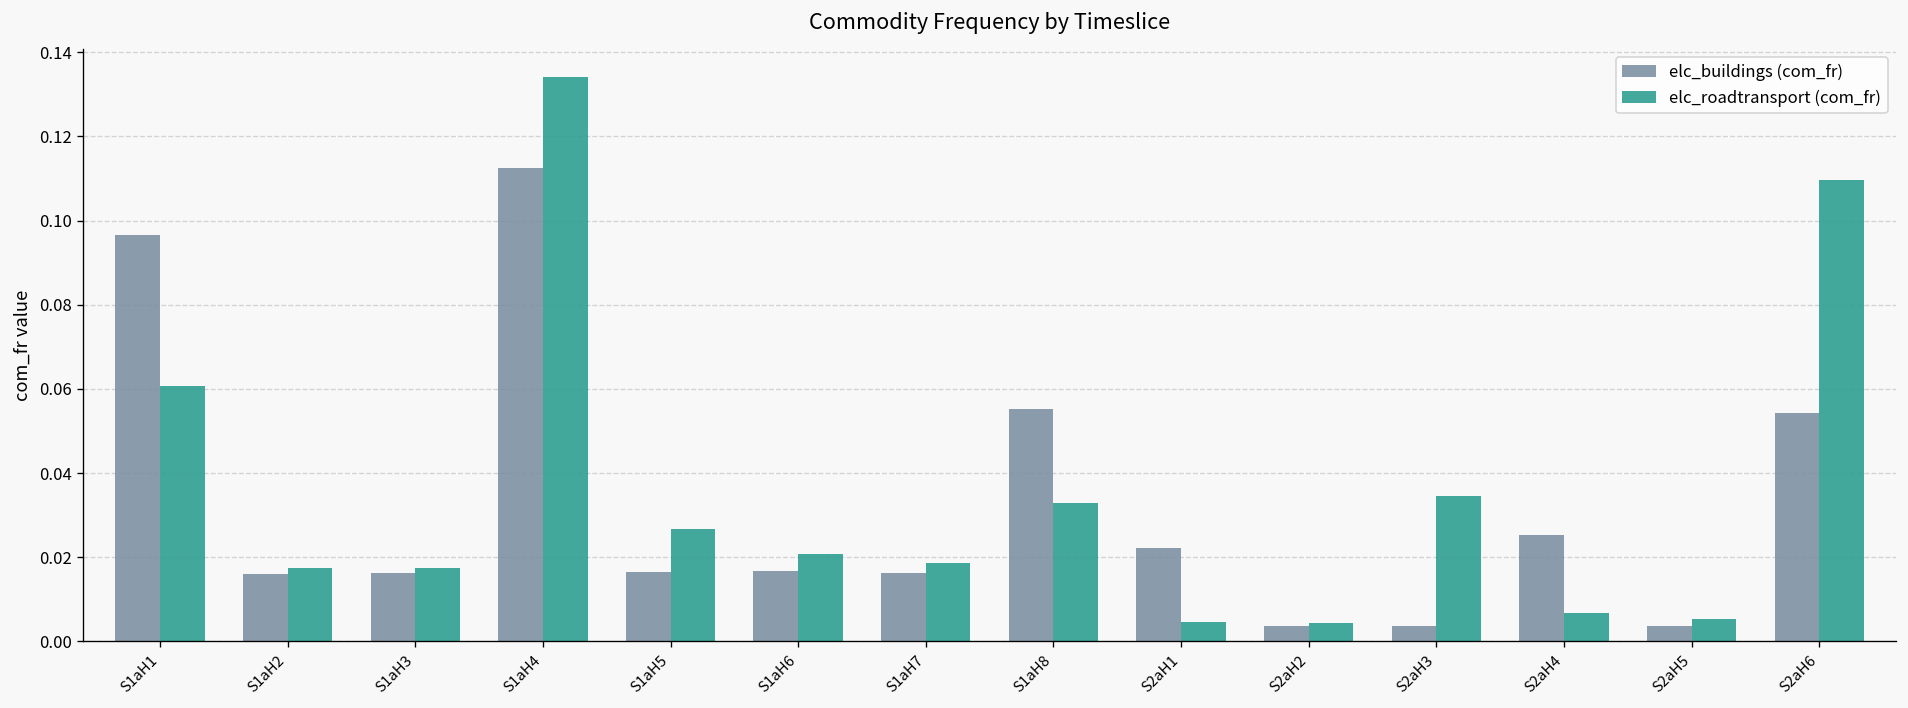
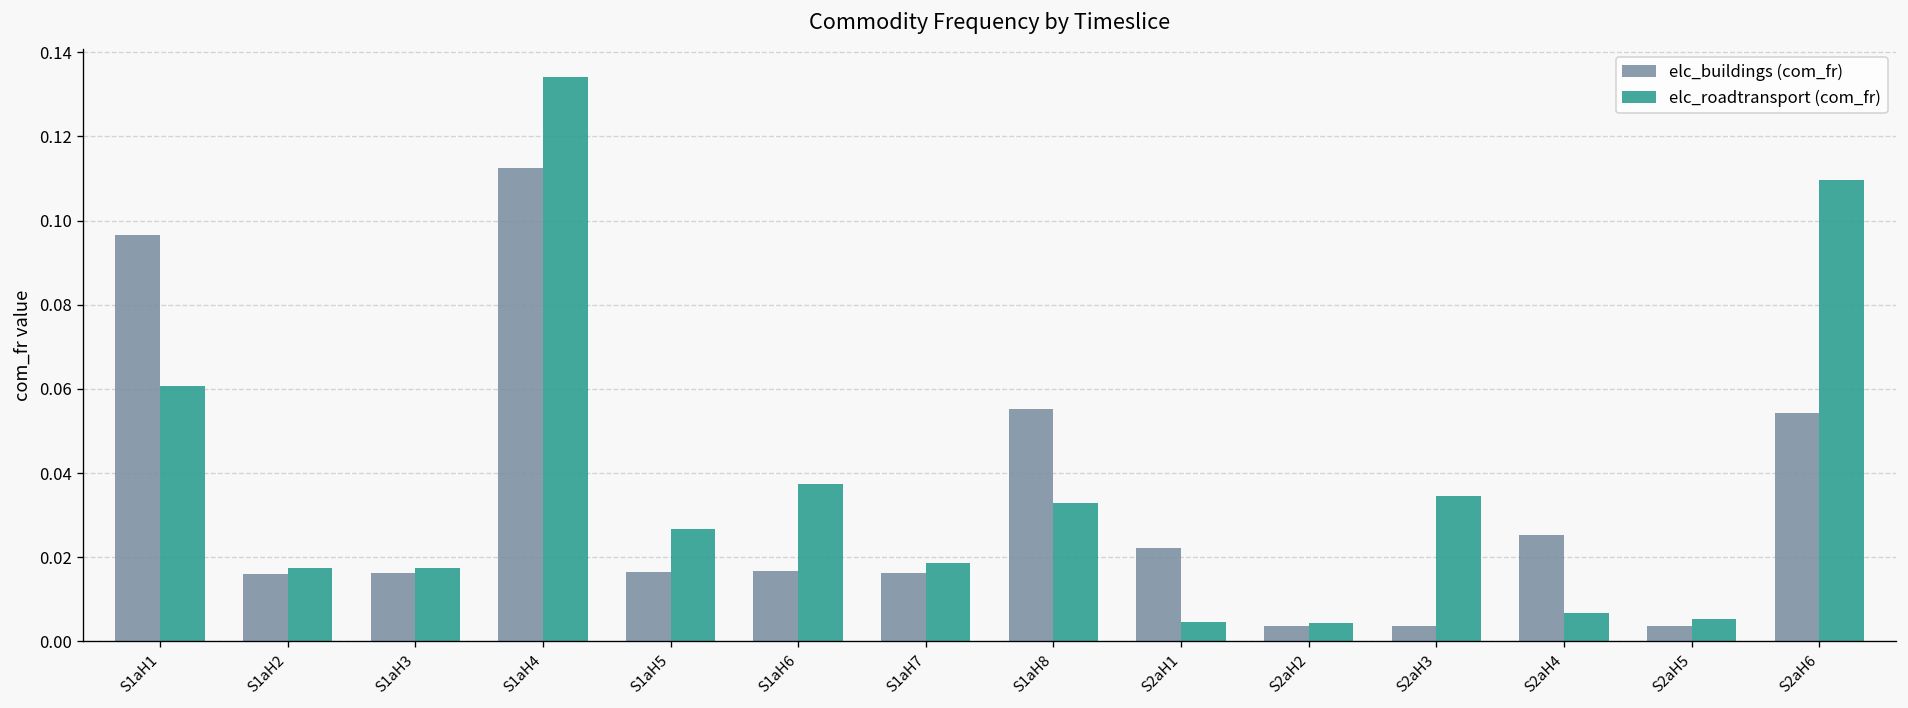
  {
    "elc_buildings (com_fr)": {
      "S1aH1": 0.096,
      "S1aH2": 0.016,
      "S1aH3": 0.016,
      "S1aH4": 0.113,
      "S1aH5": 0.017,
      "S1aH6": 0.017,
      "S1aH7": 0.016,
      "S1aH8": 0.055,
      "S2aH1": 0.022,
      "S2aH2": 0.004,
      "S2aH3": 0.004,
      "S2aH4": 0.025,
      "S2aH5": 0.004,
      "S2aH6": 0.054
    },
    "elc_roadtransport (com_fr)": {
      "S1aH1": 0.061,
      "S1aH2": 0.018,
      "S1aH3": 0.017,
      "S1aH4": 0.134,
      "S1aH5": 0.027,
-     "S1aH6": 0.021,
+     "S1aH6": 0.037,
      "S1aH7": 0.019,
      "S1aH8": 0.033,
      "S2aH1": 0.005,
      "S2aH2": 0.004,
      "S2aH3": 0.035,
      "S2aH4": 0.007,
      "S2aH5": 0.005,
      "S2aH6": 0.110
    }
  }
